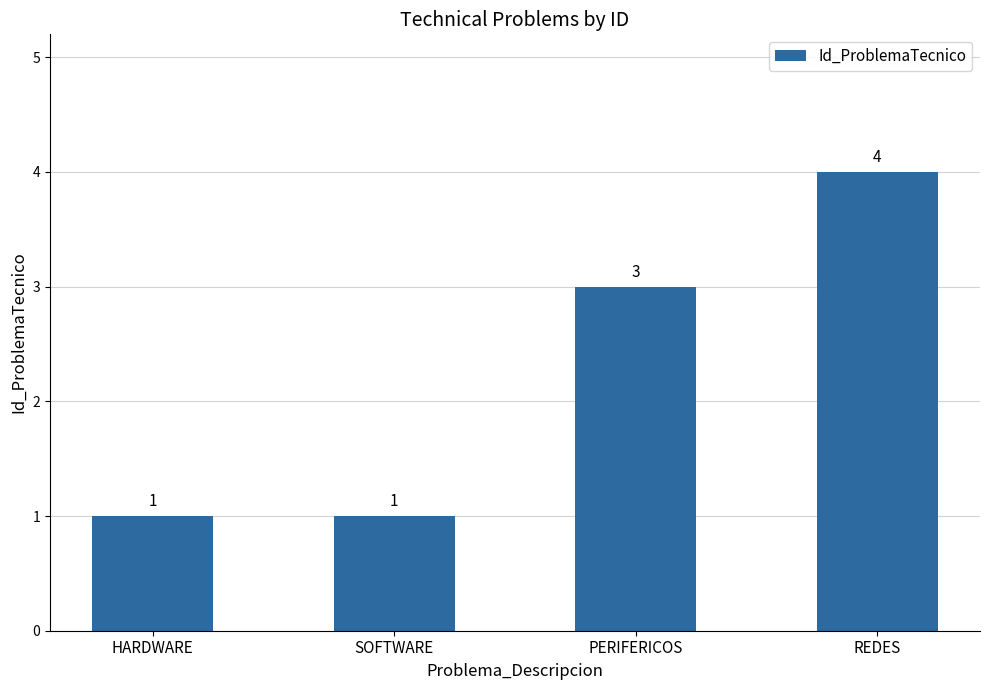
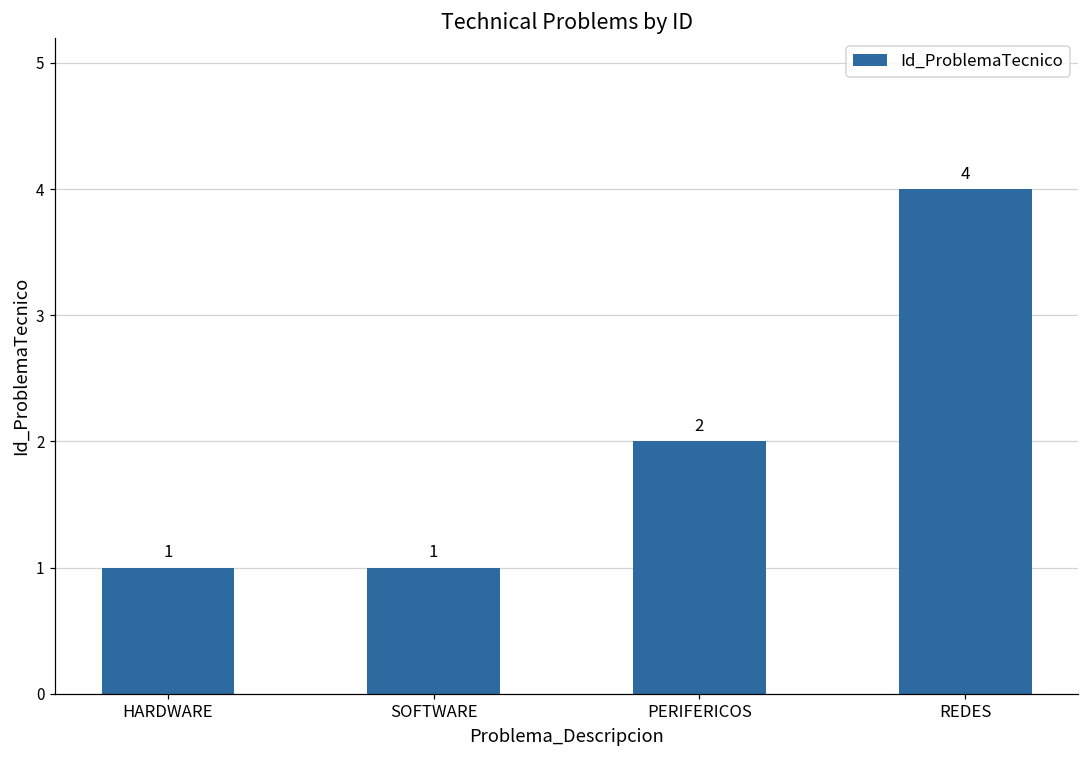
  {
    "HARDWARE": 1,
    "SOFTWARE": 1,
-   "PERIFERICOS": 3,
+   "PERIFERICOS": 2,
    "REDES": 4
  }
